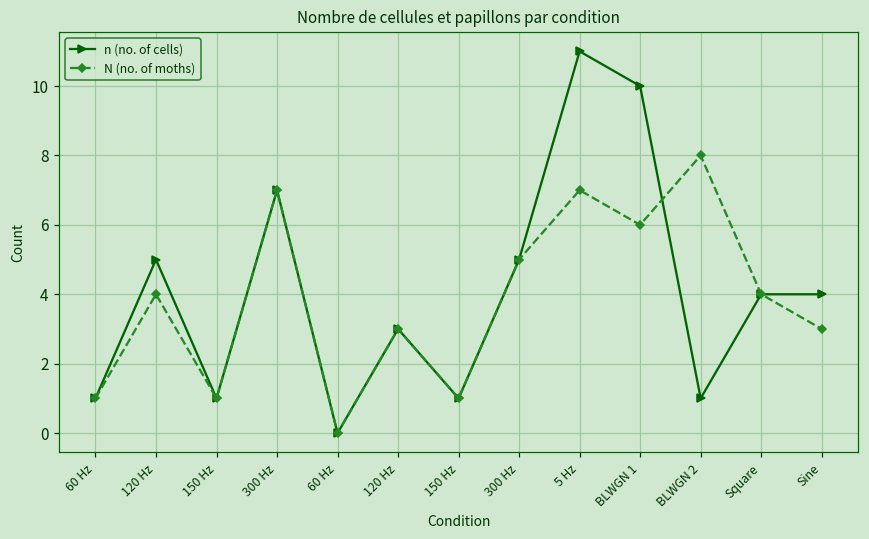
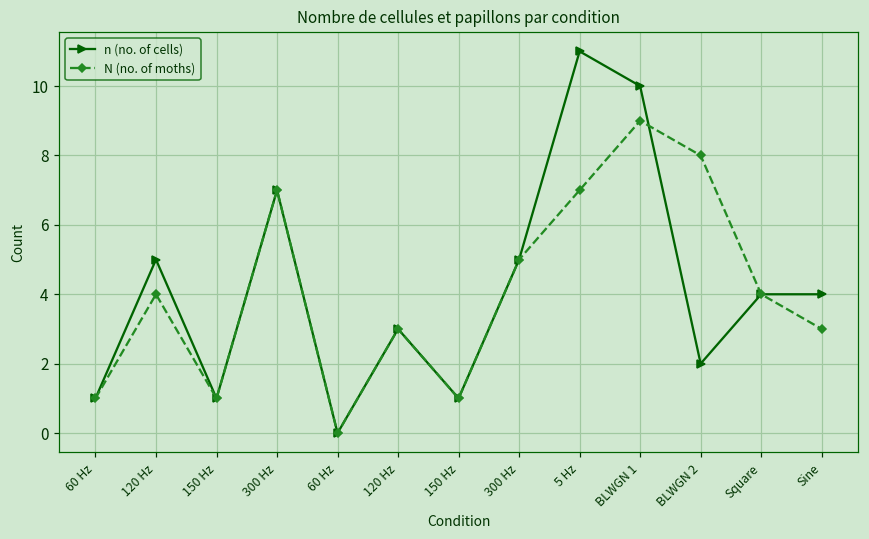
  {
    "n (no. of cells)": {
      "5 Hz": 11,
      "BLWGN 1": 10,
-     "BLWGN 2": 1,
+     "BLWGN 2": 2,
      "Sine": 4
    },
    "N (no. of moths)": {
      "5 Hz": 7,
-     "BLWGN 1": 6,
+     "BLWGN 1": 9,
      "BLWGN 2": 8,
      "Sine": 3
    }
  }
